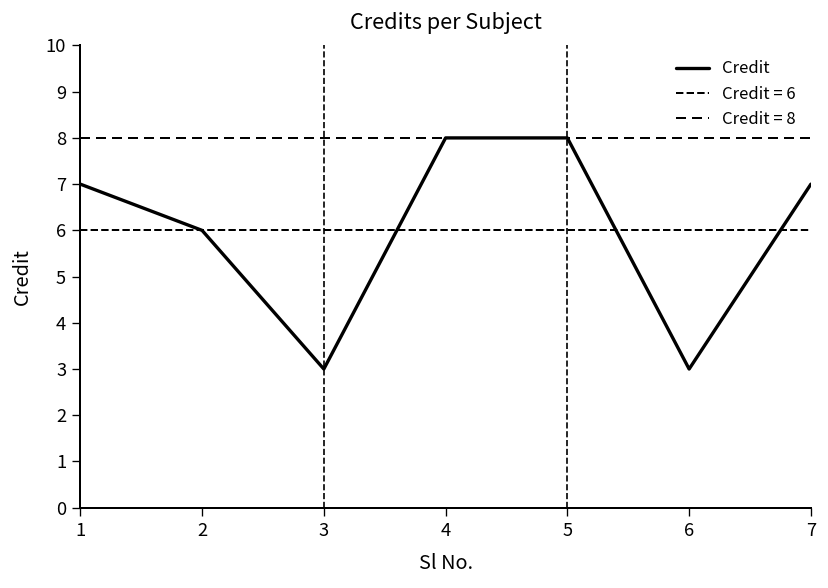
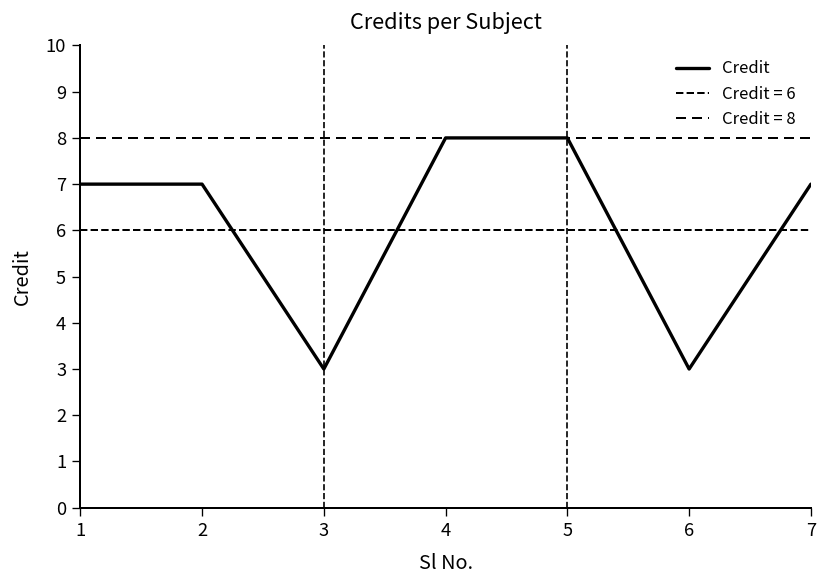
  {
    "1": 7,
-   "2": 6,
+   "2": 7,
    "3": 3,
    "4": 8,
    "5": 8,
    "6": 3,
    "7": 7
  }
